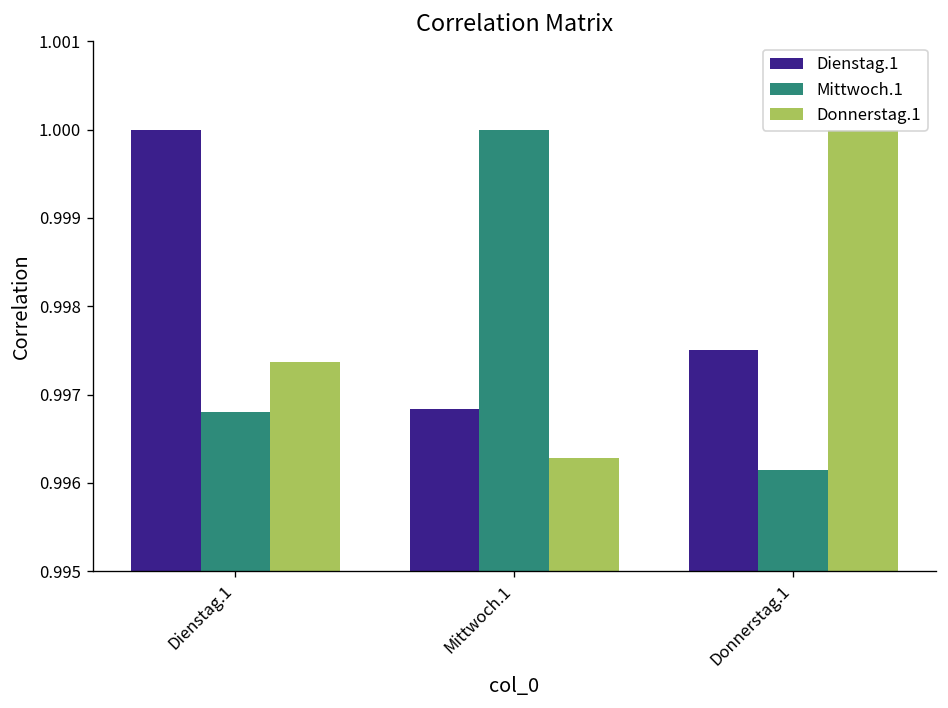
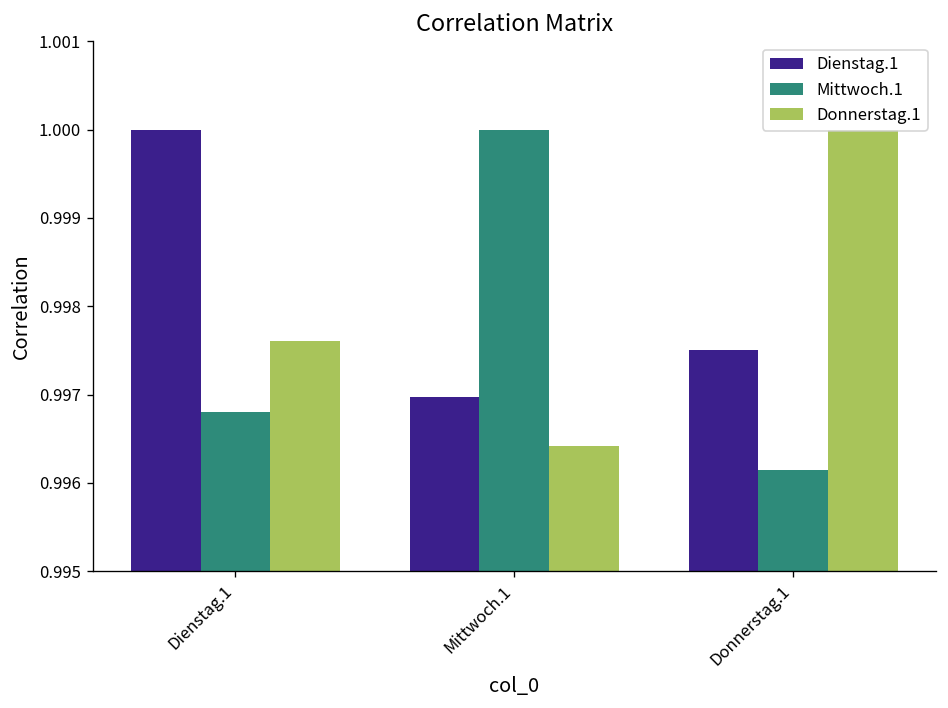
  {
    "Dienstag.1": {
      "Dienstag.1": 1.0000,
-     "Mittwoch.1": 0.9968,
+     "Mittwoch.1": 0.9970,
      "Donnerstag.1": 0.9975
    },
    "Mittwoch.1": {
      "Dienstag.1": 0.9968,
      "Mittwoch.1": 1.0000,
      "Donnerstag.1": 0.9962
    },
    "Donnerstag.1": {
-     "Dienstag.1": 0.9974,
-     "Mittwoch.1": 0.9963
+     "Dienstag.1": 0.9976,
+     "Mittwoch.1": 0.9964
    }
  }
